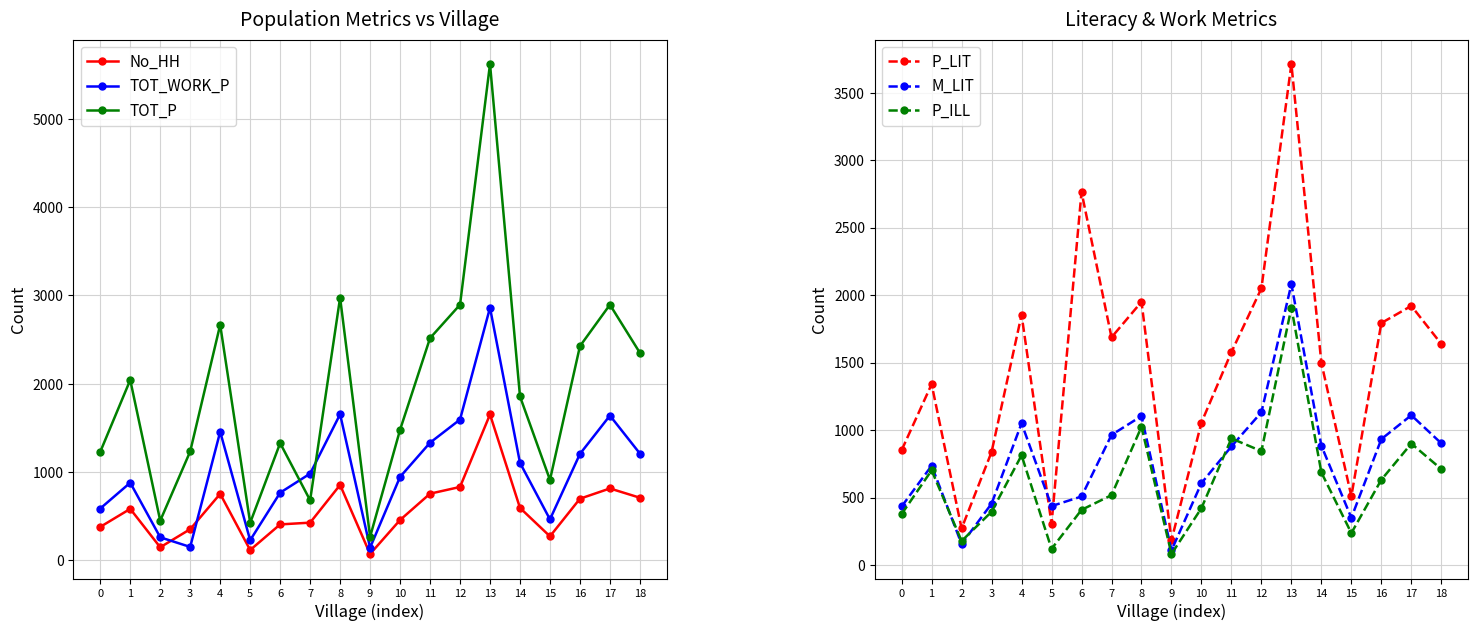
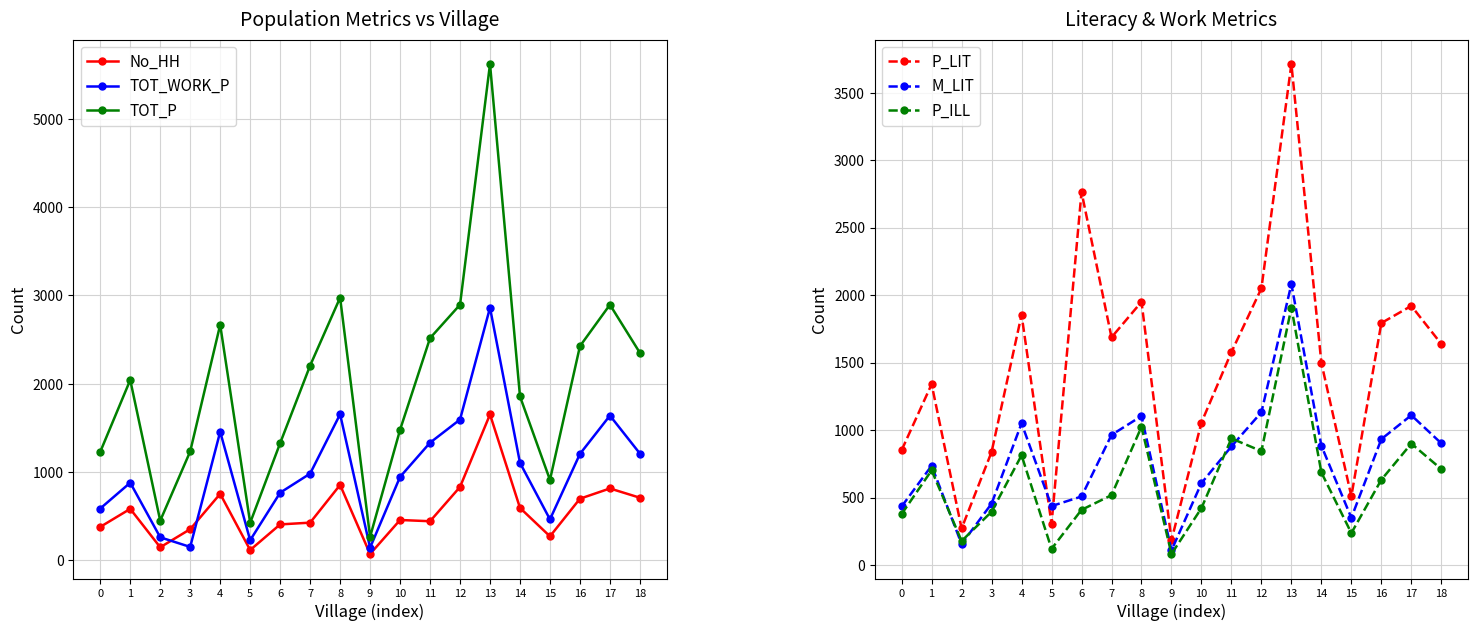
  {
    "Population Metrics vs Village": {
      "No_HH": {
        "0": 400,
        "1": 600,
        "2": 100,
        "3": 400,
        "4": 800,
        "5": 100,
        "6": 400,
        "7": 400,
        "8": 900,
        "9": 100,
        "10": 500,
-       "11": 800,
+       "11": 400,
        "12": 800,
        "13": 1700,
        "14": 600,
        "15": 300,
        "16": 700,
        "17": 800,
        "18": 700
      },
      "TOT_WORK_P": {
        "0": 600,
        "1": 900,
        "2": 300,
        "3": 200,
        "4": 1500,
        "5": 200,
        "6": 800,
        "7": 1000,
        "8": 1700,
        "9": 100,
        "10": 900,
        "11": 1300,
        "12": 1600,
        "13": 2900,
        "14": 1100,
        "15": 500,
        "16": 1200,
        "17": 1600,
        "18": 1200
      },
      "TOT_P": {
        "0": 1200,
        "1": 2000,
        "2": 400,
        "3": 1200,
        "4": 2700,
        "5": 400,
        "6": 1300,
-       "7": 700,
+       "7": 2200,
        "8": 3000,
        "9": 300,
        "10": 1500,
        "11": 2500,
        "12": 2900,
        "13": 5600,
        "14": 1900,
        "15": 900,
        "16": 2400,
        "17": 2900,
        "18": 2300
      }
    },
    "Literacy & Work Metrics": {
      "P_LIT": {
        "0": 850,
        "1": 1340,
        "2": 270,
        "3": 840,
        "4": 1850,
        "5": 310,
        "6": 2760,
        "7": 1690,
        "8": 1950,
        "9": 180,
        "10": 1060,
        "11": 1580,
        "12": 2050,
        "13": 3710,
        "14": 1500,
        "15": 510,
        "16": 1790,
        "17": 1920,
        "18": 1640
      },
      "M_LIT": {
        "0": 430,
        "1": 740,
        "2": 160,
        "3": 460,
        "4": 1050,
        "5": 440,
        "6": 510,
        "7": 960,
        "8": 1100,
        "9": 110,
        "10": 610,
        "11": 880,
        "12": 1130,
        "13": 2080,
        "14": 880,
        "15": 350,
        "16": 930,
        "17": 1110,
        "18": 900
      },
      "P_ILL": {
        "0": 380,
        "1": 700,
        "2": 180,
        "3": 400,
        "4": 810,
        "5": 120,
        "6": 410,
        "7": 520,
        "8": 1020,
        "9": 80,
        "10": 420,
        "11": 940,
        "12": 840,
        "13": 1910,
        "14": 690,
        "15": 240,
        "16": 630,
        "17": 900,
        "18": 710
      }
    }
  }
